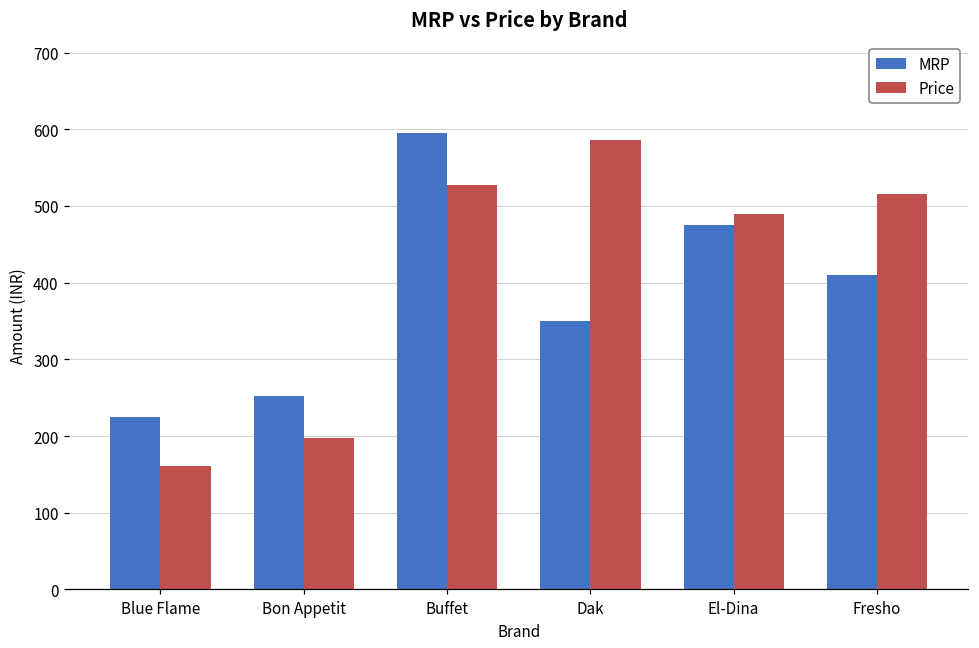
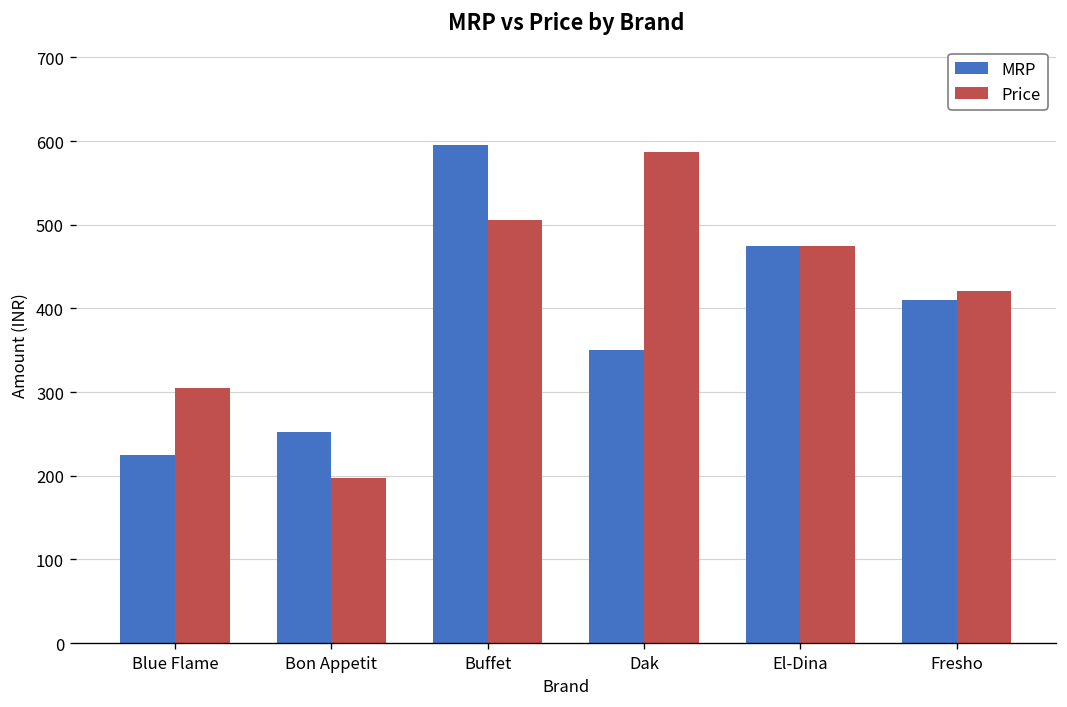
  {
    "MRP": {
      "Blue Flame": 220,
      "Bon Appetit": 250,
      "Buffet": 600,
      "Dak": 350,
      "El-Dina": 480,
      "Fresho": 410
    },
    "Price": {
-     "Blue Flame": 160,
+     "Blue Flame": 300,
      "Bon Appetit": 200,
-     "Buffet": 530,
+     "Buffet": 510,
      "Dak": 590,
-     "El-Dina": 490,
-     "Fresho": 520
+     "El-Dina": 480,
+     "Fresho": 420
    }
  }
